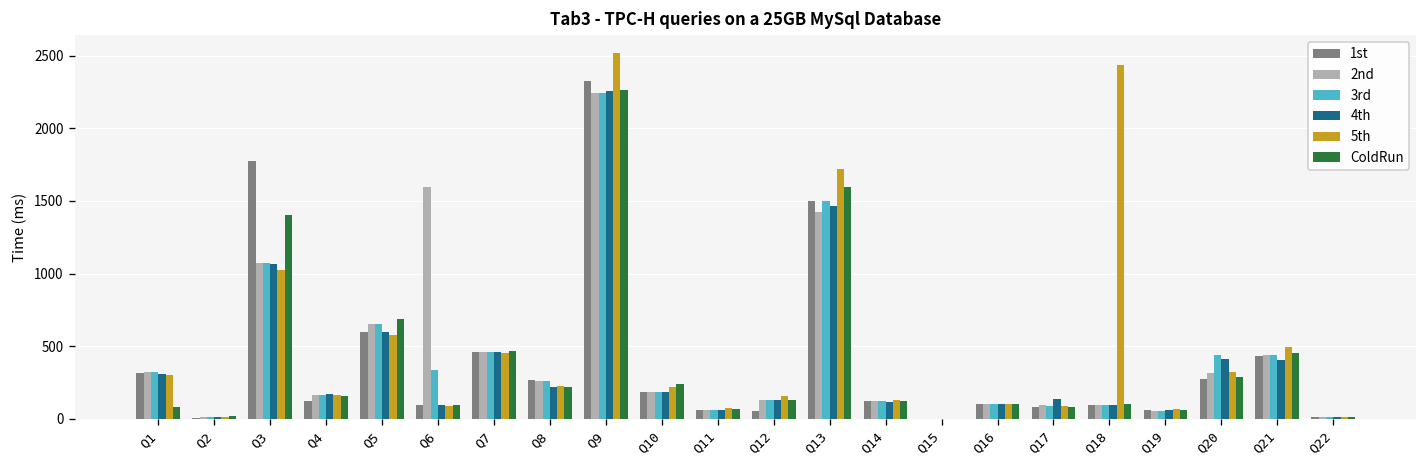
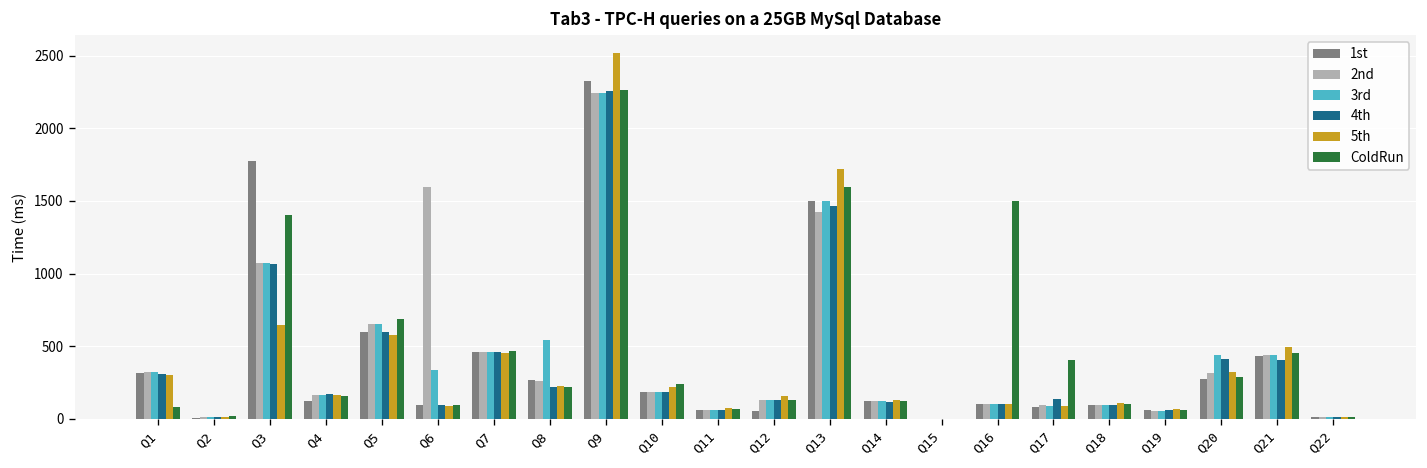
  {
    "1st": {
      "Q1": 320,
      "Q3": 1780,
      "Q4": 120,
      "Q5": 600,
      "Q6": 90,
      "Q7": 460,
      "Q8": 260,
      "Q9": 2330,
      "Q10": 180,
      "Q11": 60,
      "Q12": 50,
      "Q13": 1500,
      "Q14": 120,
      "Q16": 100,
      "Q17": 80,
      "Q18": 100,
      "Q19": 60,
      "Q20": 280,
      "Q21": 430
    },
    "2nd": {
      "Q1": 320,
      "Q3": 1070,
      "Q4": 170,
      "Q5": 650,
      "Q6": 1600,
      "Q7": 460,
      "Q8": 260,
      "Q9": 2240,
      "Q10": 180,
      "Q11": 60,
      "Q12": 130,
      "Q13": 1420,
      "Q14": 120,
      "Q16": 100,
      "Q17": 100,
      "Q18": 100,
      "Q19": 60,
      "Q20": 320,
      "Q21": 440
    },
    "3rd": {
      "Q1": 320,
      "Q3": 1070,
      "Q4": 170,
      "Q5": 650,
      "Q6": 330,
      "Q7": 460,
-     "Q8": 260,
+     "Q8": 540,
      "Q9": 2240,
      "Q10": 180,
      "Q11": 60,
      "Q12": 130,
      "Q13": 1500,
      "Q14": 120,
      "Q16": 100,
      "Q17": 90,
      "Q18": 100,
      "Q19": 60,
      "Q20": 440,
      "Q21": 440
    },
    "4th": {
      "Q1": 310,
      "Q3": 1070,
      "Q4": 170,
      "Q5": 600,
      "Q6": 90,
      "Q7": 460,
      "Q8": 220,
      "Q9": 2260,
      "Q10": 180,
      "Q11": 60,
      "Q12": 130,
      "Q13": 1460,
      "Q14": 120,
      "Q16": 100,
      "Q17": 130,
      "Q18": 90,
      "Q19": 60,
      "Q20": 410,
      "Q21": 400
    },
    "5th": {
      "Q1": 300,
-     "Q3": 1030,
+     "Q3": 650,
      "Q4": 160,
      "Q5": 570,
      "Q6": 90,
      "Q7": 450,
      "Q8": 230,
      "Q9": 2520,
      "Q10": 220,
      "Q11": 70,
      "Q12": 160,
      "Q13": 1720,
      "Q14": 130,
      "Q16": 100,
      "Q17": 90,
-     "Q18": 2440,
+     "Q18": 100,
      "Q19": 60,
      "Q20": 320,
      "Q21": 490
    },
    "ColdRun": {
      "Q1": 80,
      "Q3": 1400,
      "Q4": 150,
      "Q5": 680,
      "Q6": 90,
      "Q7": 470,
      "Q8": 220,
      "Q9": 2260,
      "Q10": 240,
      "Q11": 60,
      "Q12": 130,
      "Q13": 1590,
      "Q14": 120,
-     "Q16": 100,
-     "Q17": 80,
+     "Q16": 1500,
+     "Q17": 400,
      "Q18": 100,
      "Q19": 60,
      "Q20": 290,
      "Q21": 450
    }
  }
